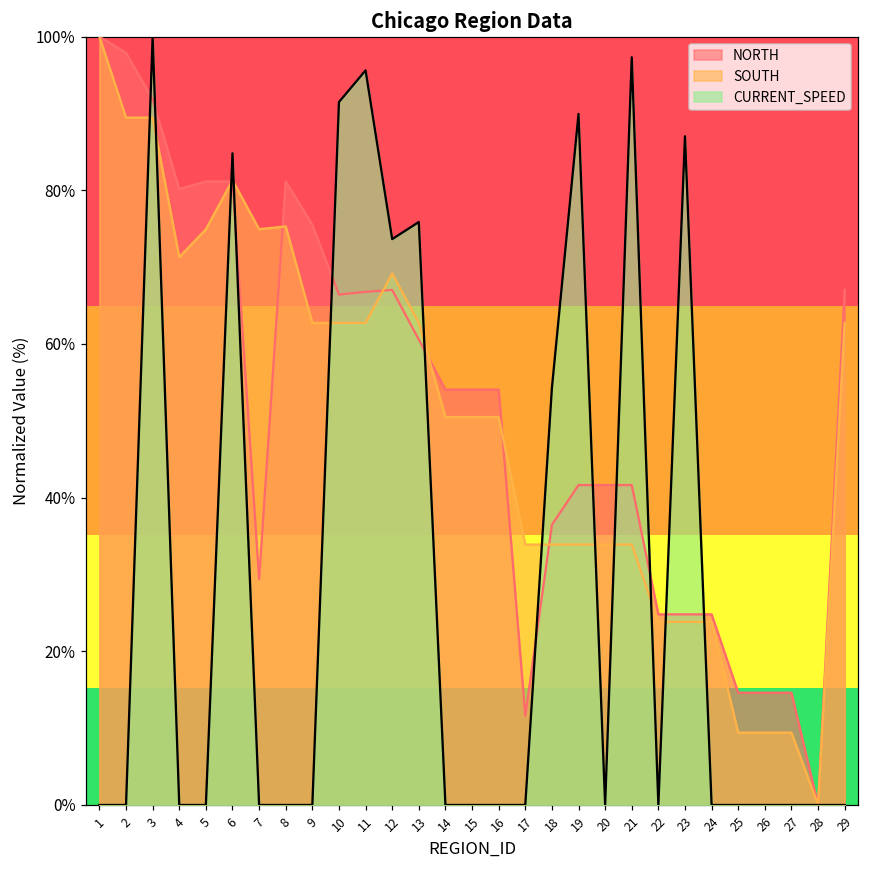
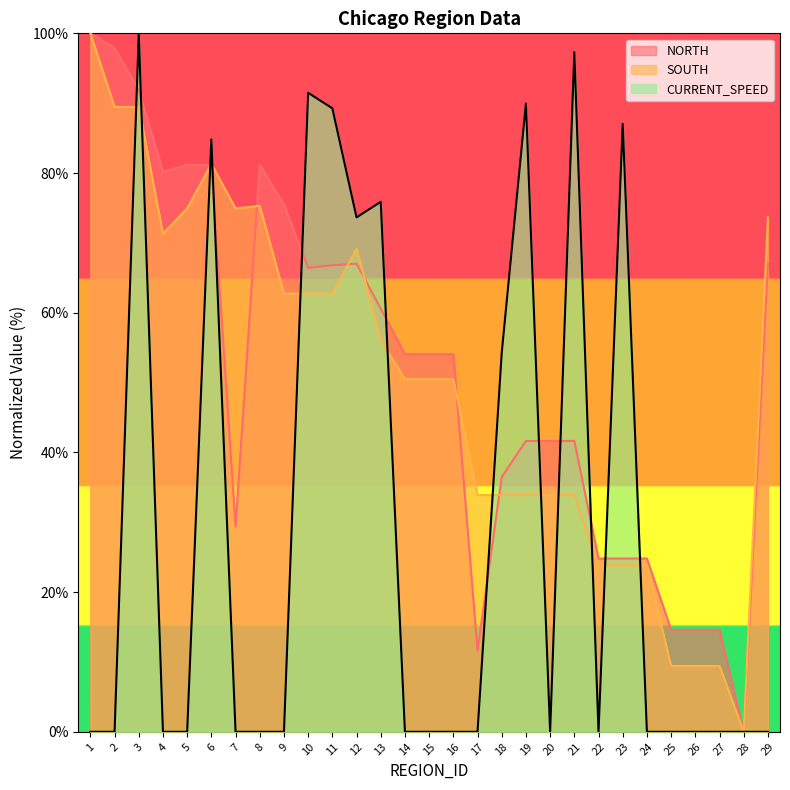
  {
    "NORTH": {
      "2": "98%",
      "3": "92%",
      "4": "80%",
      "5": "81%",
      "7": "29%",
      "8": "81%",
      "9": "76%",
      "10": "66%",
      "11": "67%",
      "12": "67%",
      "13": "61%",
      "14": "54%",
      "15": "54%",
      "16": "54%",
      "17": "12%",
      "18": "36%",
      "19": "42%",
      "20": "42%",
      "21": "42%",
      "22": "25%",
      "23": "25%",
      "24": "25%",
      "25": "15%",
      "26": "15%",
      "27": "15%",
      "29": "67%"
    },
    "SOUTH": {
      "2": "89%",
      "3": "89%",
      "4": "71%",
      "5": "75%",
      "7": "75%",
      "8": "75%",
      "9": "63%",
      "10": "63%",
      "11": "63%",
      "12": "69%",
-     "13": "63%",
+     "13": "56%",
      "14": "50%",
      "15": "50%",
      "16": "50%",
      "17": "34%",
      "18": "34%",
      "19": "34%",
      "20": "34%",
      "21": "34%",
      "22": "24%",
      "23": "24%",
      "24": "24%",
      "25": "9%",
      "26": "9%",
      "27": "9%",
-     "29": "63%"
+     "29": "74%"
    },
    "CURRENT_SPEED": {
      "1": "0%",
      "2": "0%",
      "3": "100%",
      "4": "0%",
      "5": "0%",
      "6": "85%",
      "7": "0%",
      "8": "0%",
      "9": "0%",
      "10": "91%",
-     "11": "96%",
+     "11": "89%",
      "12": "74%",
      "13": "76%",
      "14": "0%",
      "15": "0%",
      "16": "0%",
      "17": "0%",
      "18": "54%",
      "19": "90%",
      "20": "0%",
      "21": "97%",
      "22": "0%",
      "23": "87%",
      "24": "0%",
      "25": "0%",
      "26": "0%",
      "27": "0%",
      "29": "0%"
    }
  }
